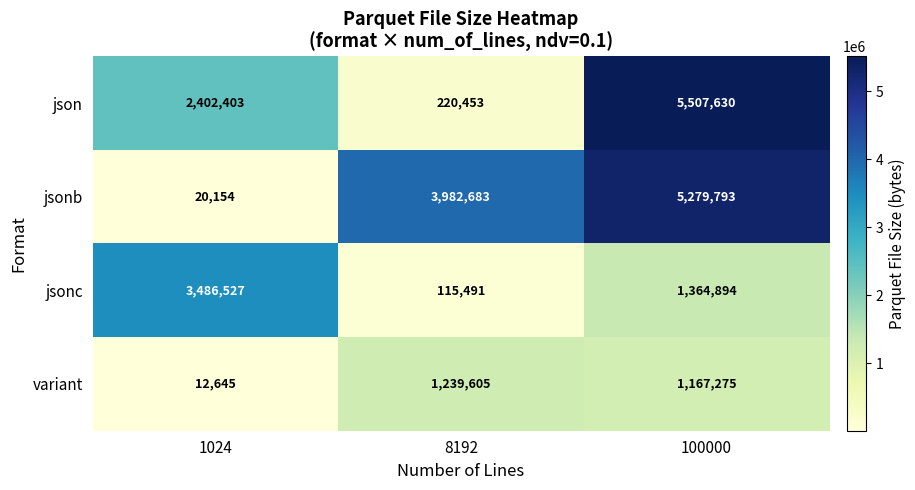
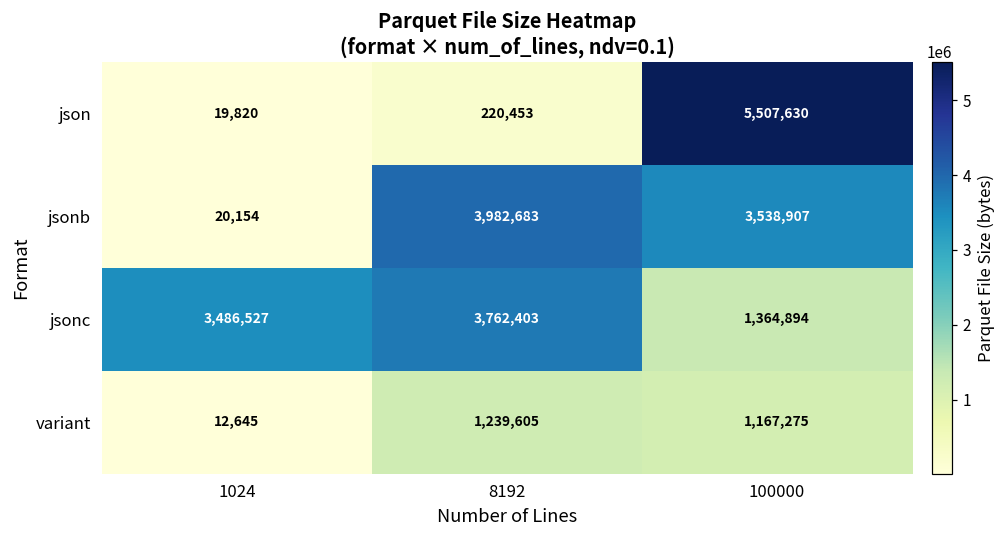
  {
    "json": {
-     "1024": "2,402,403",
+     "1024": "19,820",
      "8192": "220,453",
      "100000": "5,507,630"
    },
    "jsonb": {
      "1024": "20,154",
      "8192": "3,982,683",
-     "100000": "5,279,793"
+     "100000": "3,538,907"
    },
    "jsonc": {
      "1024": "3,486,527",
-     "8192": "115,491",
+     "8192": "3,762,403",
      "100000": "1,364,894"
    },
    "variant": {
      "1024": "12,645",
      "8192": "1,239,605",
      "100000": "1,167,275"
    }
  }
